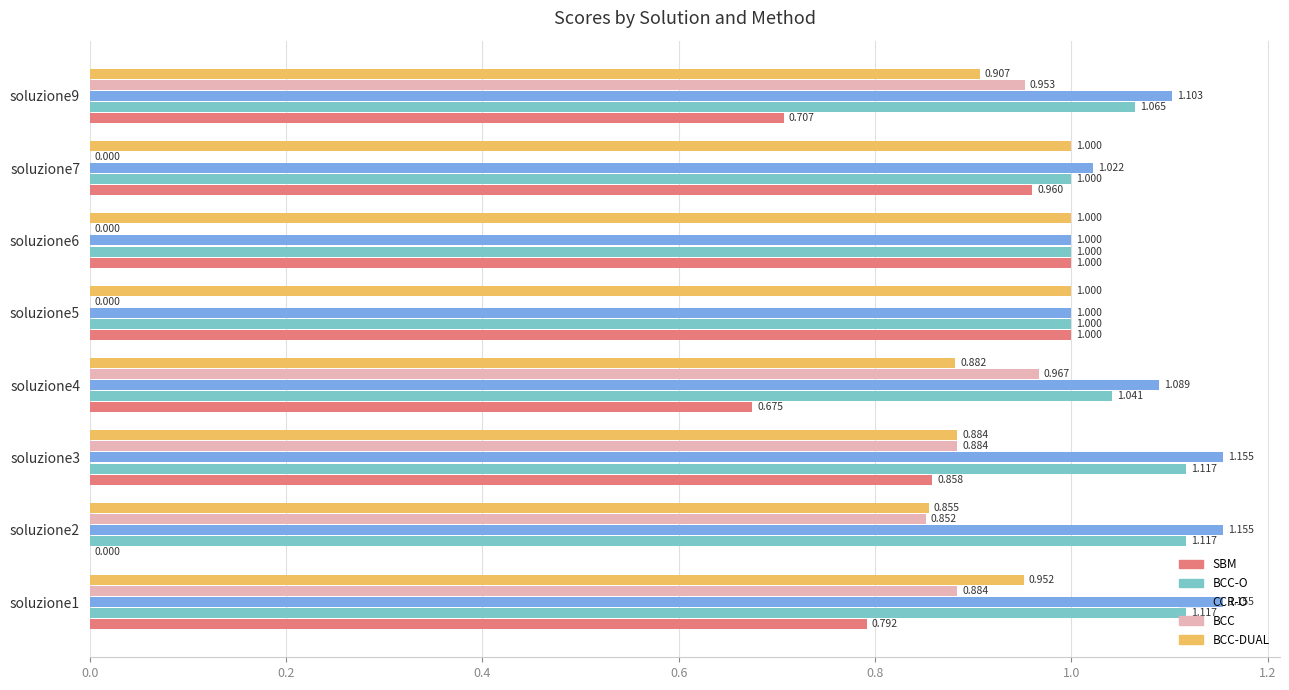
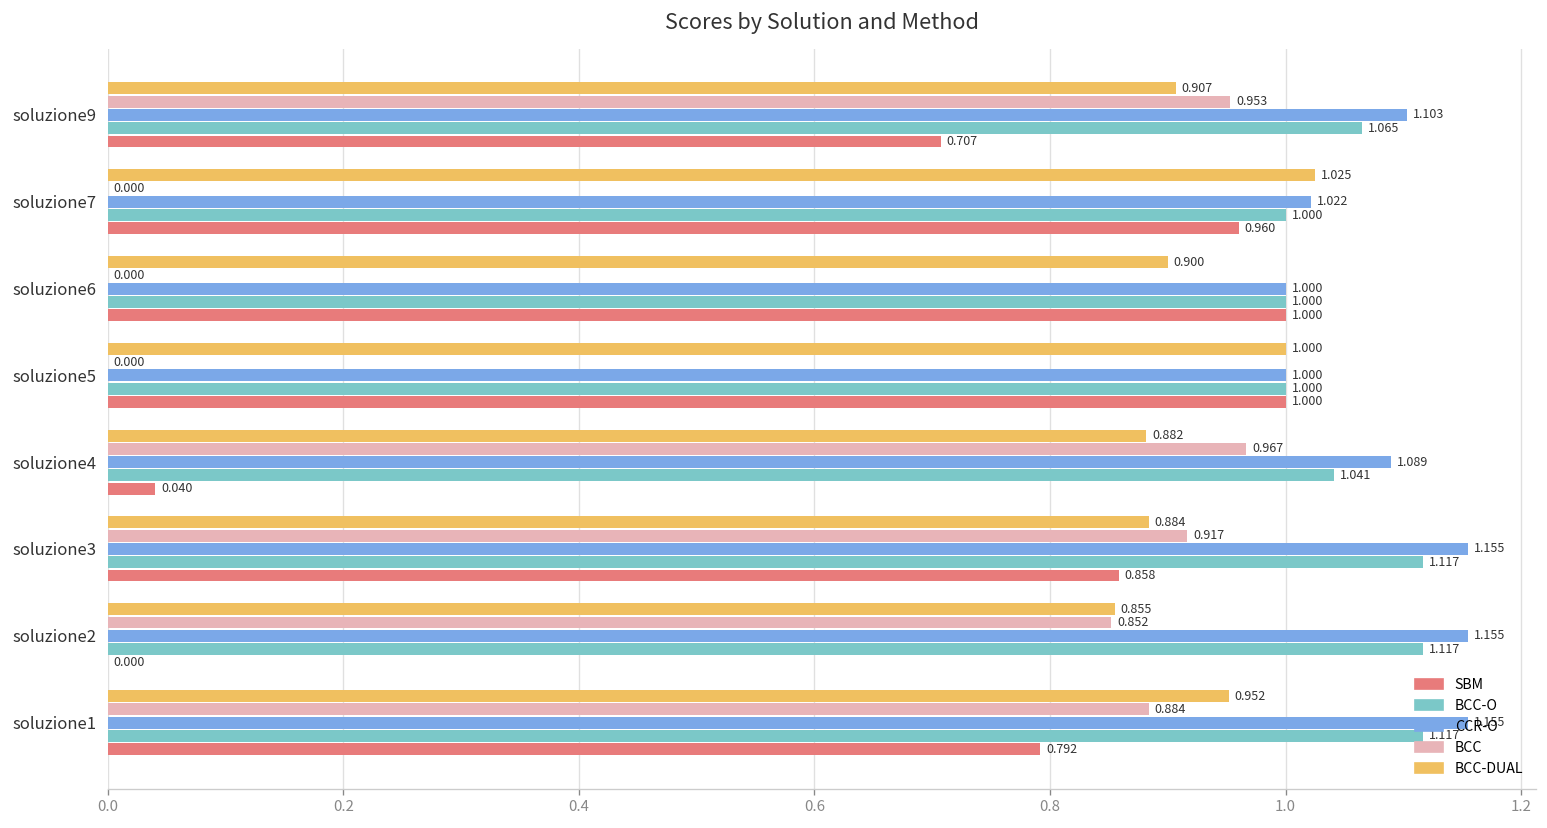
  {
    "SBM": {
      "soluzione9": 0.707,
      "soluzione7": 0.960,
      "soluzione6": 1.000,
      "soluzione5": 1.000,
-     "soluzione4": 0.675,
+     "soluzione4": 0.040,
      "soluzione3": 0.858,
      "soluzione2": 0.000,
      "soluzione1": 0.792
    },
    "BCC": {
      "soluzione9": 0.953,
      "soluzione7": 0.000,
      "soluzione6": 0.000,
      "soluzione5": 0.000,
      "soluzione4": 0.967,
-     "soluzione3": 0.884,
+     "soluzione3": 0.917,
      "soluzione2": 0.852,
      "soluzione1": 0.884
    },
    "BCC-DUAL": {
      "soluzione9": 0.907,
-     "soluzione7": 1.000,
-     "soluzione6": 1.000,
+     "soluzione7": 1.025,
+     "soluzione6": 0.900,
      "soluzione5": 1.000,
      "soluzione4": 0.882,
      "soluzione3": 0.884,
      "soluzione2": 0.855,
      "soluzione1": 0.952
    }
  }
